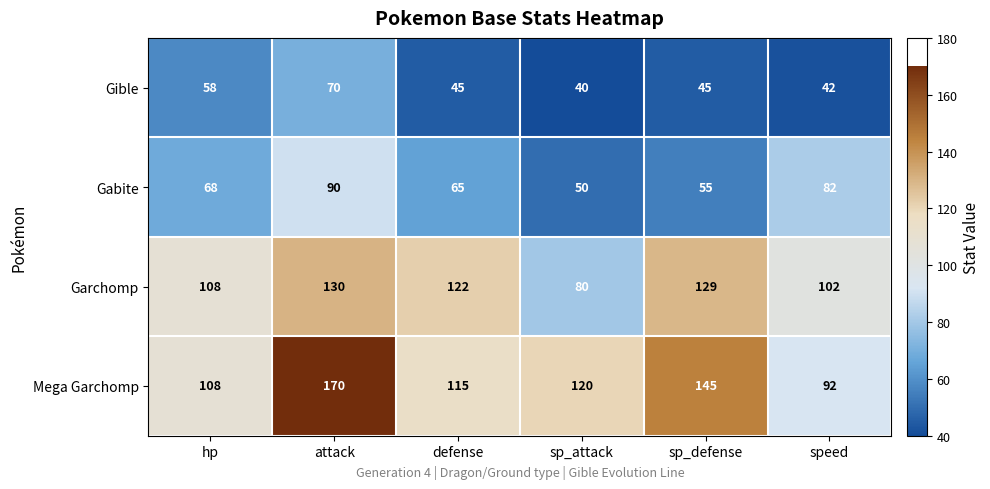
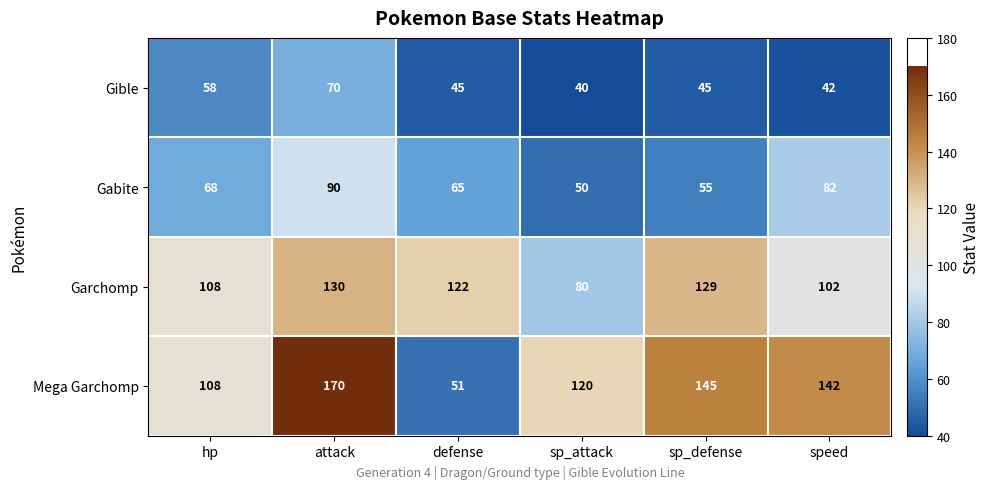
  {
    "Gible": {
      "hp": 58,
      "attack": 70,
      "defense": 45,
      "sp_attack": 40,
      "sp_defense": 45,
      "speed": 42
    },
    "Gabite": {
      "hp": 68,
      "attack": 90,
      "defense": 65,
      "sp_attack": 50,
      "sp_defense": 55,
      "speed": 82
    },
    "Garchomp": {
      "hp": 108,
      "attack": 130,
      "defense": 122,
      "sp_attack": 80,
      "sp_defense": 129,
      "speed": 102
    },
    "Mega Garchomp": {
      "hp": 108,
      "attack": 170,
-     "defense": 115,
+     "defense": 51,
      "sp_attack": 120,
      "sp_defense": 145,
-     "speed": 92
+     "speed": 142
    }
  }
